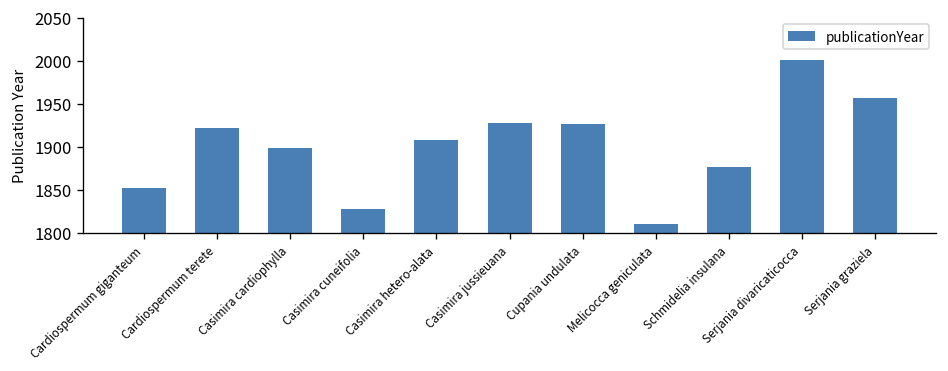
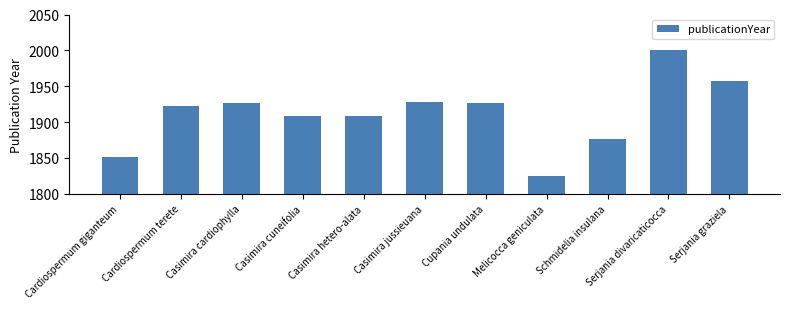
  {
    "Cardiospermum giganteum": 1850,
    "Cardiospermum terete": 1920,
-   "Casimira cardiophylla": 1900,
-   "Casimira cuneifolia": 1830,
+   "Casimira cardiophylla": 1930,
+   "Casimira cuneifolia": 1910,
    "Casimira hetero-alata": 1910,
    "Casimira jussieuana": 1930,
    "Cupania undulata": 1930,
-   "Melicocca geniculata": 1810,
+   "Melicocca geniculata": 1830,
    "Schmidelia insulana": 1880,
    "Serjania divaricaticocca": 2000,
    "Serjania graziela": 1960
  }
